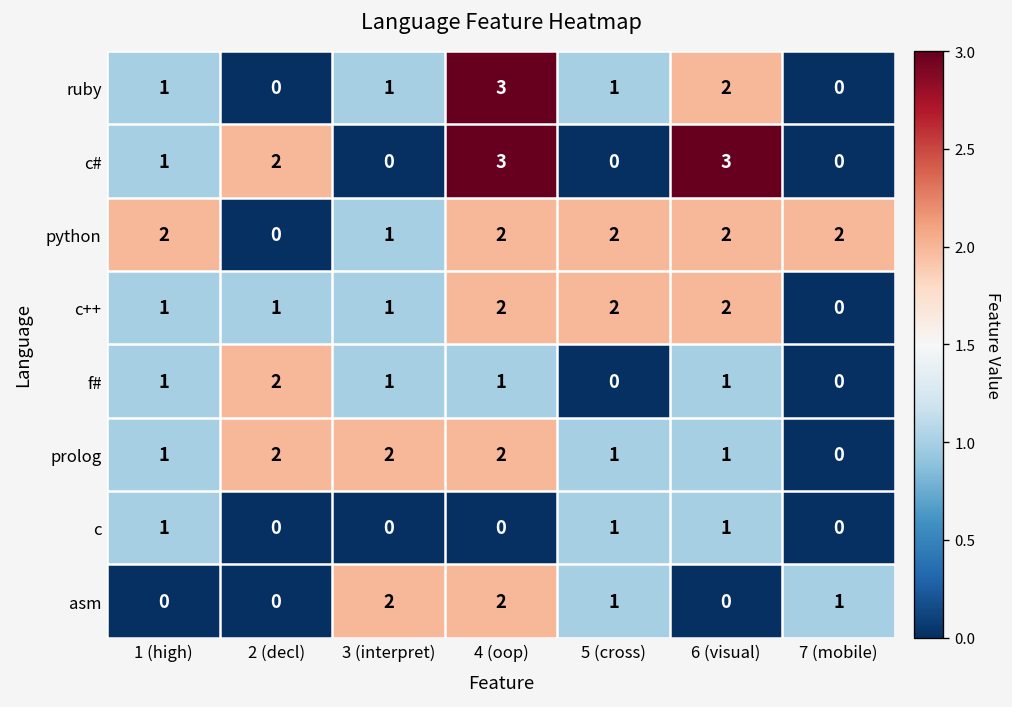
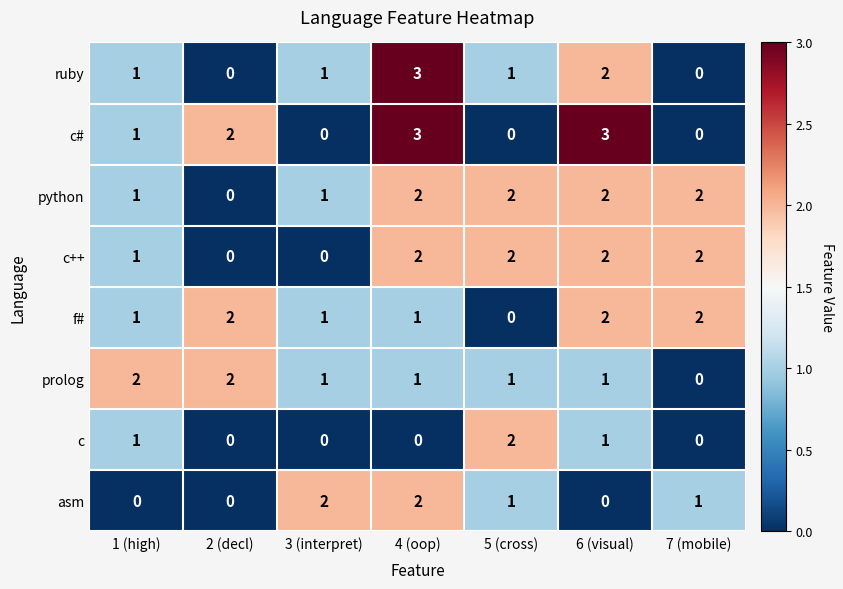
  {
    "ruby": {
      "1 (high)": 1,
      "2 (decl)": 0,
      "3 (interpret)": 1,
      "4 (oop)": 3,
      "5 (cross)": 1,
      "6 (visual)": 2,
      "7 (mobile)": 0
    },
    "c#": {
      "1 (high)": 1,
      "2 (decl)": 2,
      "3 (interpret)": 0,
      "4 (oop)": 3,
      "5 (cross)": 0,
      "6 (visual)": 3,
      "7 (mobile)": 0
    },
    "python": {
-     "1 (high)": 2,
+     "1 (high)": 1,
      "2 (decl)": 0,
      "3 (interpret)": 1,
      "4 (oop)": 2,
      "5 (cross)": 2,
      "6 (visual)": 2,
      "7 (mobile)": 2
    },
    "c++": {
      "1 (high)": 1,
-     "2 (decl)": 1,
-     "3 (interpret)": 1,
+     "2 (decl)": 0,
+     "3 (interpret)": 0,
      "4 (oop)": 2,
      "5 (cross)": 2,
      "6 (visual)": 2,
-     "7 (mobile)": 0
+     "7 (mobile)": 2
    },
    "f#": {
      "1 (high)": 1,
      "2 (decl)": 2,
      "3 (interpret)": 1,
      "4 (oop)": 1,
      "5 (cross)": 0,
-     "6 (visual)": 1,
-     "7 (mobile)": 0
+     "6 (visual)": 2,
+     "7 (mobile)": 2
    },
    "prolog": {
-     "1 (high)": 1,
+     "1 (high)": 2,
      "2 (decl)": 2,
-     "3 (interpret)": 2,
-     "4 (oop)": 2,
+     "3 (interpret)": 1,
+     "4 (oop)": 1,
      "5 (cross)": 1,
      "6 (visual)": 1,
      "7 (mobile)": 0
    },
    "c": {
      "1 (high)": 1,
      "2 (decl)": 0,
      "3 (interpret)": 0,
      "4 (oop)": 0,
-     "5 (cross)": 1,
+     "5 (cross)": 2,
      "6 (visual)": 1,
      "7 (mobile)": 0
    },
    "asm": {
      "1 (high)": 0,
      "2 (decl)": 0,
      "3 (interpret)": 2,
      "4 (oop)": 2,
      "5 (cross)": 1,
      "6 (visual)": 0,
      "7 (mobile)": 1
    }
  }
